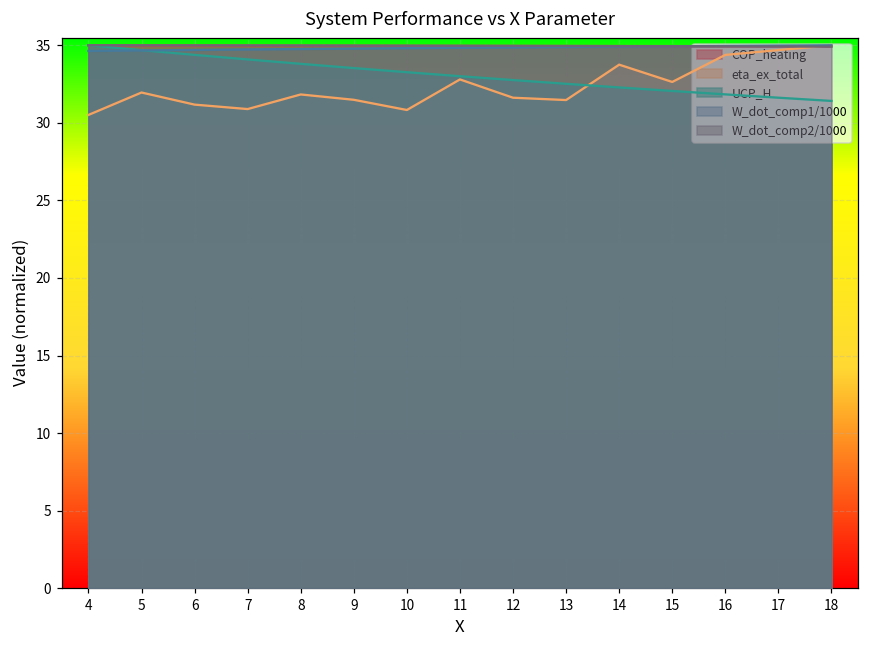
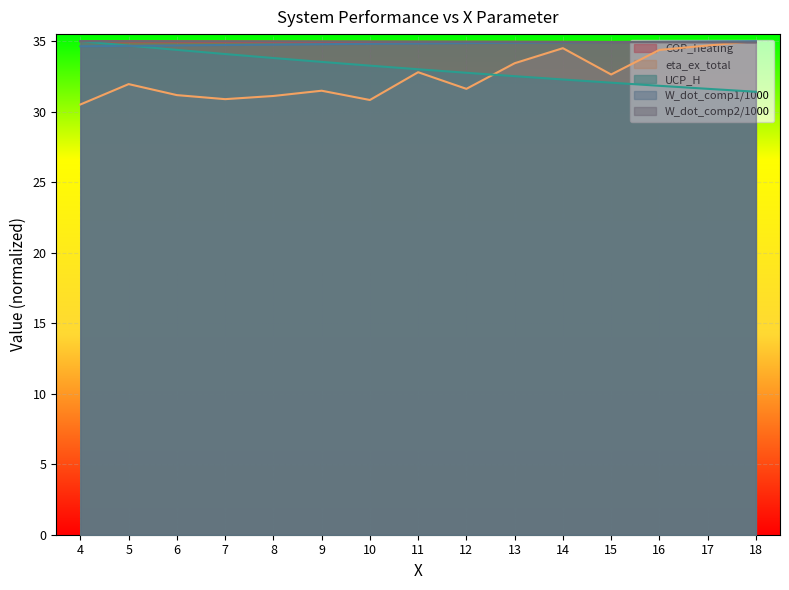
  {
    "eta_ex_total": {
      "4": 30.5,
      "5": 32.0,
      "6": 31.2,
      "7": 30.9,
-     "8": 31.8,
+     "8": 31.1,
      "9": 31.5,
      "10": 30.8,
      "11": 32.8,
      "12": 31.6,
-     "13": 31.5,
-     "14": 33.8,
+     "13": 33.4,
+     "14": 34.5,
      "15": 32.6
    }
  }
